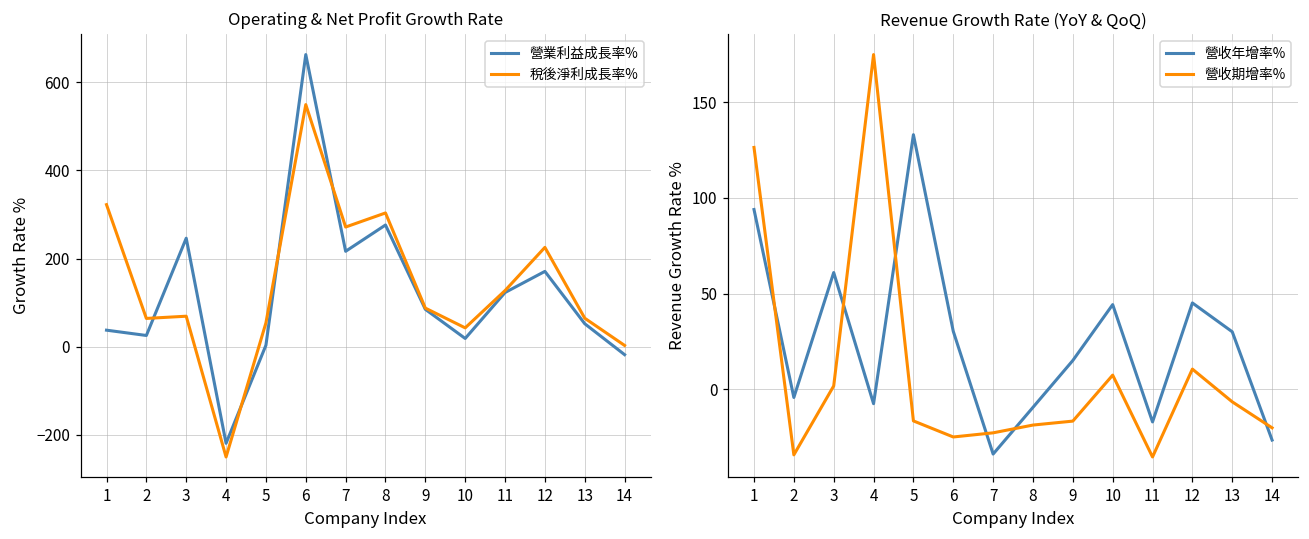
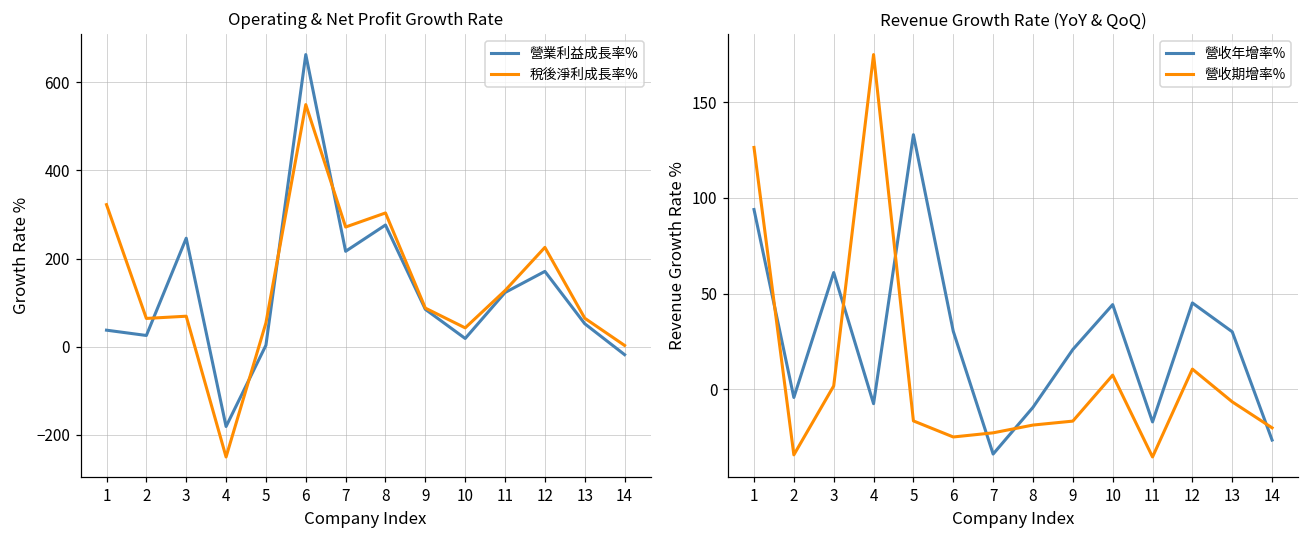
  {
    "Operating & Net Profit Growth Rate": {
      "營業利益成長率%": {
        "1": 40,
        "2": 30,
        "3": 250,
-       "4": -220,
+       "4": -180,
        "5": 0,
        "6": 660,
        "7": 220,
        "8": 280,
        "10": 20,
        "12": 170,
        "13": 50,
        "14": -20
      },
      "稅後淨利成長率%": {
        "1": 320,
        "2": 60,
        "3": 70,
        "4": -250,
        "5": 50,
        "6": 550,
        "7": 270,
        "8": 300,
        "10": 40,
        "12": 230,
        "13": 60,
        "14": 0
      }
    },
    "Revenue Growth Rate (YoY & QoQ)": {
      "營收年增率%": {
        "1": 94,
        "2": -4,
        "3": 61,
        "4": -7,
        "5": 133,
        "6": 30,
        "7": -34,
        "8": -9,
-       "9": 15,
+       "9": 21,
        "10": 44,
        "11": -17,
        "12": 45,
        "13": 30,
        "14": -26
      },
      "營收期增率%": {
        "1": 126,
        "2": -34,
        "3": 2,
        "4": 175,
        "5": -16,
        "6": -25,
        "7": -23,
        "8": -19,
        "9": -17,
        "10": 7,
        "11": -35,
        "12": 11,
        "13": -6,
        "14": -20
      }
    }
  }
